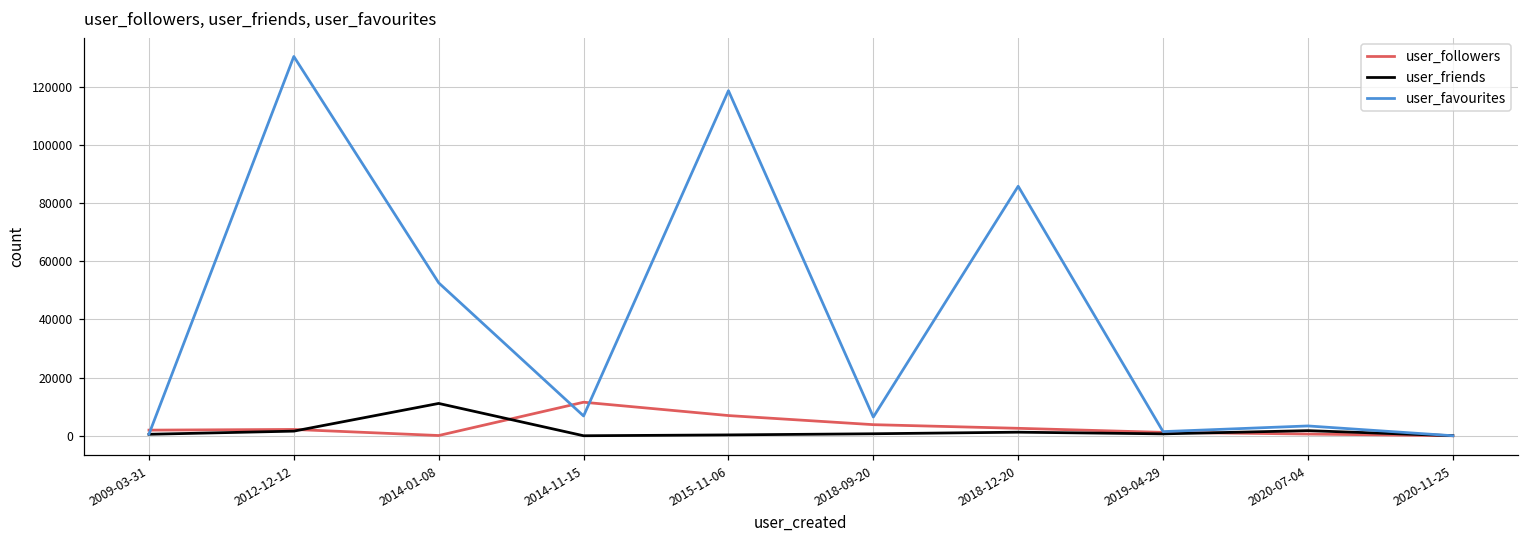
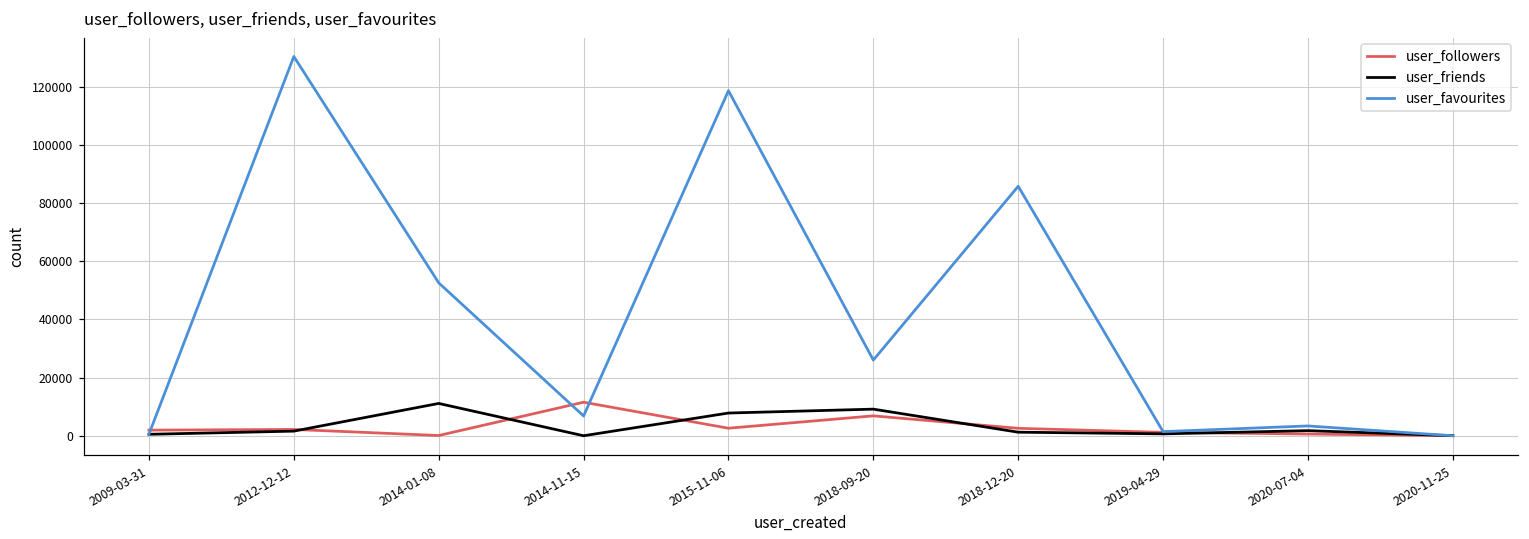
  {
    "user_followers": {
      "2009-03-31": 2000,
      "2014-01-08": 0,
      "2014-11-15": 12000,
-     "2015-11-06": 7000,
-     "2018-09-20": 4000,
+     "2015-11-06": 3000,
+     "2018-09-20": 7000,
      "2018-12-20": 3000,
      "2020-07-04": 1000
    },
    "user_friends": {
      "2014-01-08": 11000,
      "2014-11-15": 0,
-     "2015-11-06": 0,
-     "2018-09-20": 1000,
+     "2015-11-06": 8000,
+     "2018-09-20": 9000,
      "2018-12-20": 1000,
      "2020-07-04": 2000
    },
    "user_favourites": {
      "2012-12-12": 130000,
      "2014-01-08": 53000,
      "2014-11-15": 7000,
      "2015-11-06": 119000,
-     "2018-09-20": 6000,
+     "2018-09-20": 26000,
      "2018-12-20": 86000,
      "2020-07-04": 3000
    }
  }
